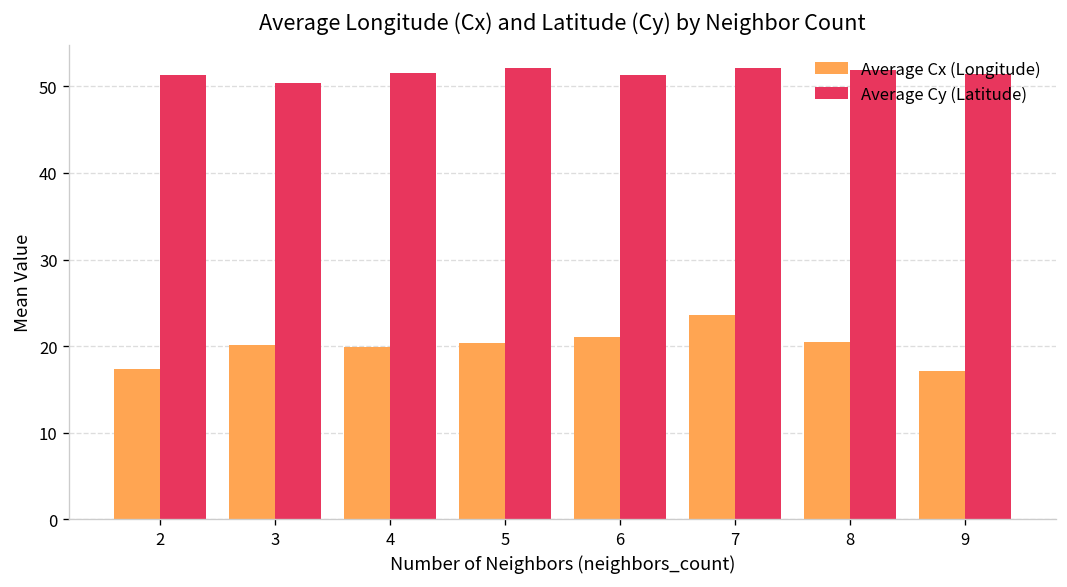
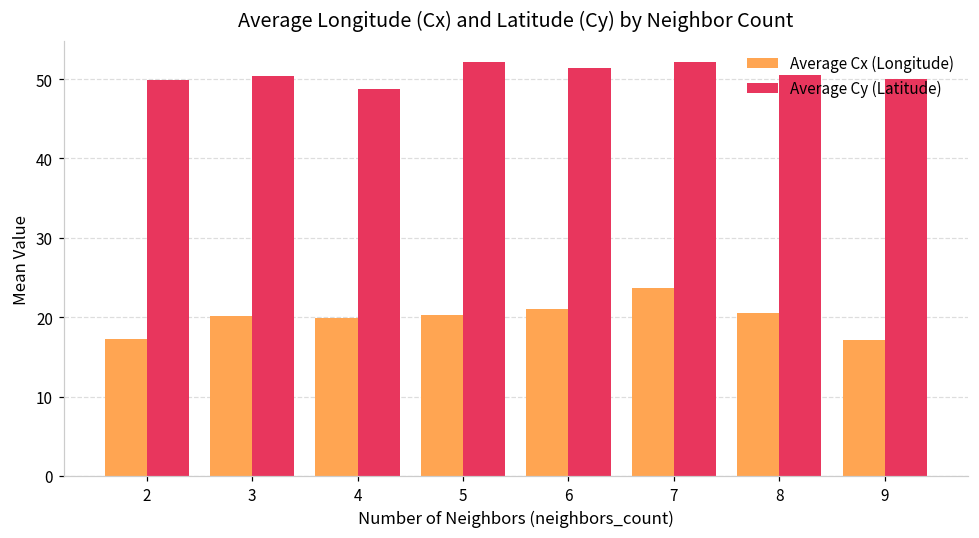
  {
    "Average Cx (Longitude)": {
      "2": 17,
      "3": 20,
      "4": 20,
      "5": 20,
      "6": 21,
      "7": 24,
      "8": 21,
      "9": 17
    },
    "Average Cy (Latitude)": {
-     "2": 51,
+     "2": 50,
      "3": 50,
-     "4": 52,
+     "4": 49,
      "5": 52,
      "6": 51,
      "7": 52,
-     "8": 52,
-     "9": 51
+     "8": 51,
+     "9": 50
    }
  }
